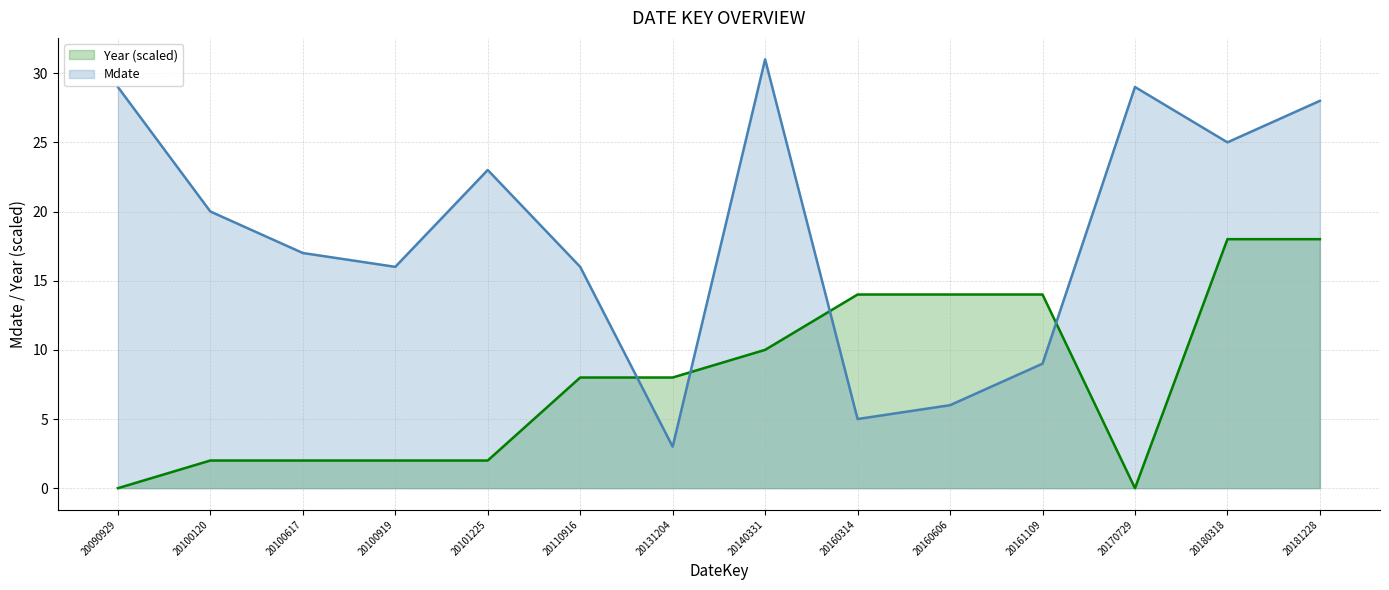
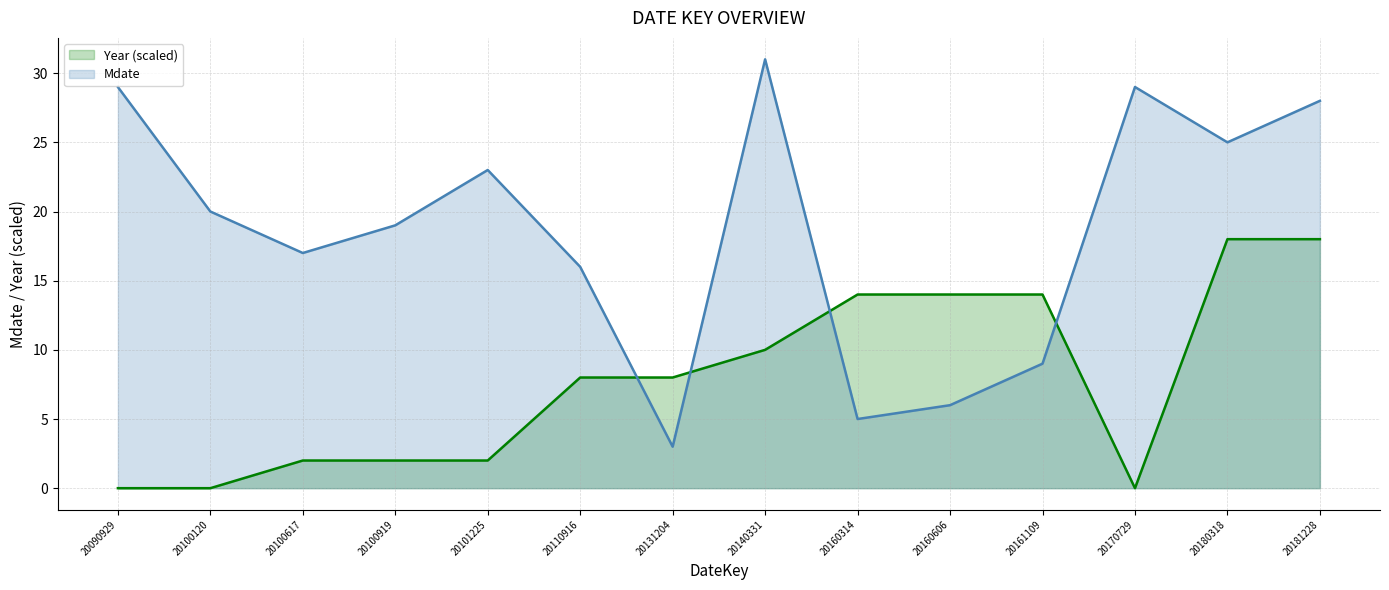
  {
    "Year (scaled)": {
      "20090929": 0.0,
-     "20100120": 2.0,
+     "20100120": 0.0,
      "20100617": 2.0,
      "20100919": 2.0,
      "20101225": 2.0,
      "20110916": 8.0,
      "20131204": 8.0,
      "20140331": 10.0,
      "20160314": 14.0,
      "20160606": 14.0,
      "20161109": 14.0,
      "20170729": 0.0,
      "20180318": 18.0,
      "20181228": 18.0
    },
    "Mdate": {
      "20090929": 29,
      "20100120": 20,
      "20100617": 17,
-     "20100919": 16,
+     "20100919": 19,
      "20101225": 23,
      "20110916": 16,
      "20131204": 3,
      "20140331": 31,
      "20160314": 5,
      "20160606": 6,
      "20161109": 9,
      "20170729": 29,
      "20180318": 25,
      "20181228": 28
    }
  }
